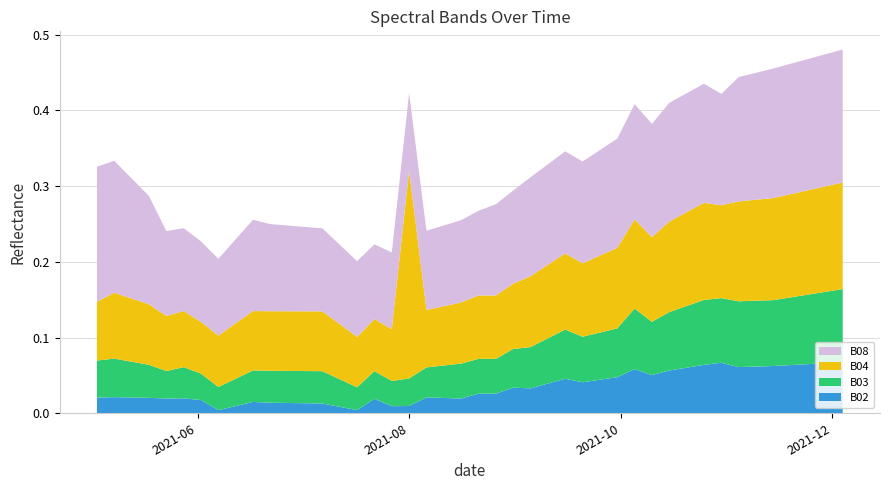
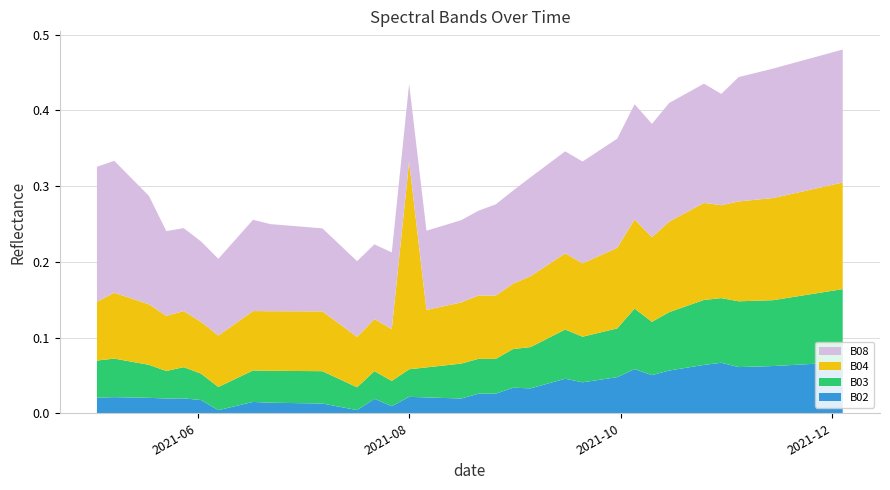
  {
    "B02": {
-     "2021-08": 0.01
+     "2021-08": 0.02
    },
    "B08": {
      "2021-08": 0.10
    }
  }
